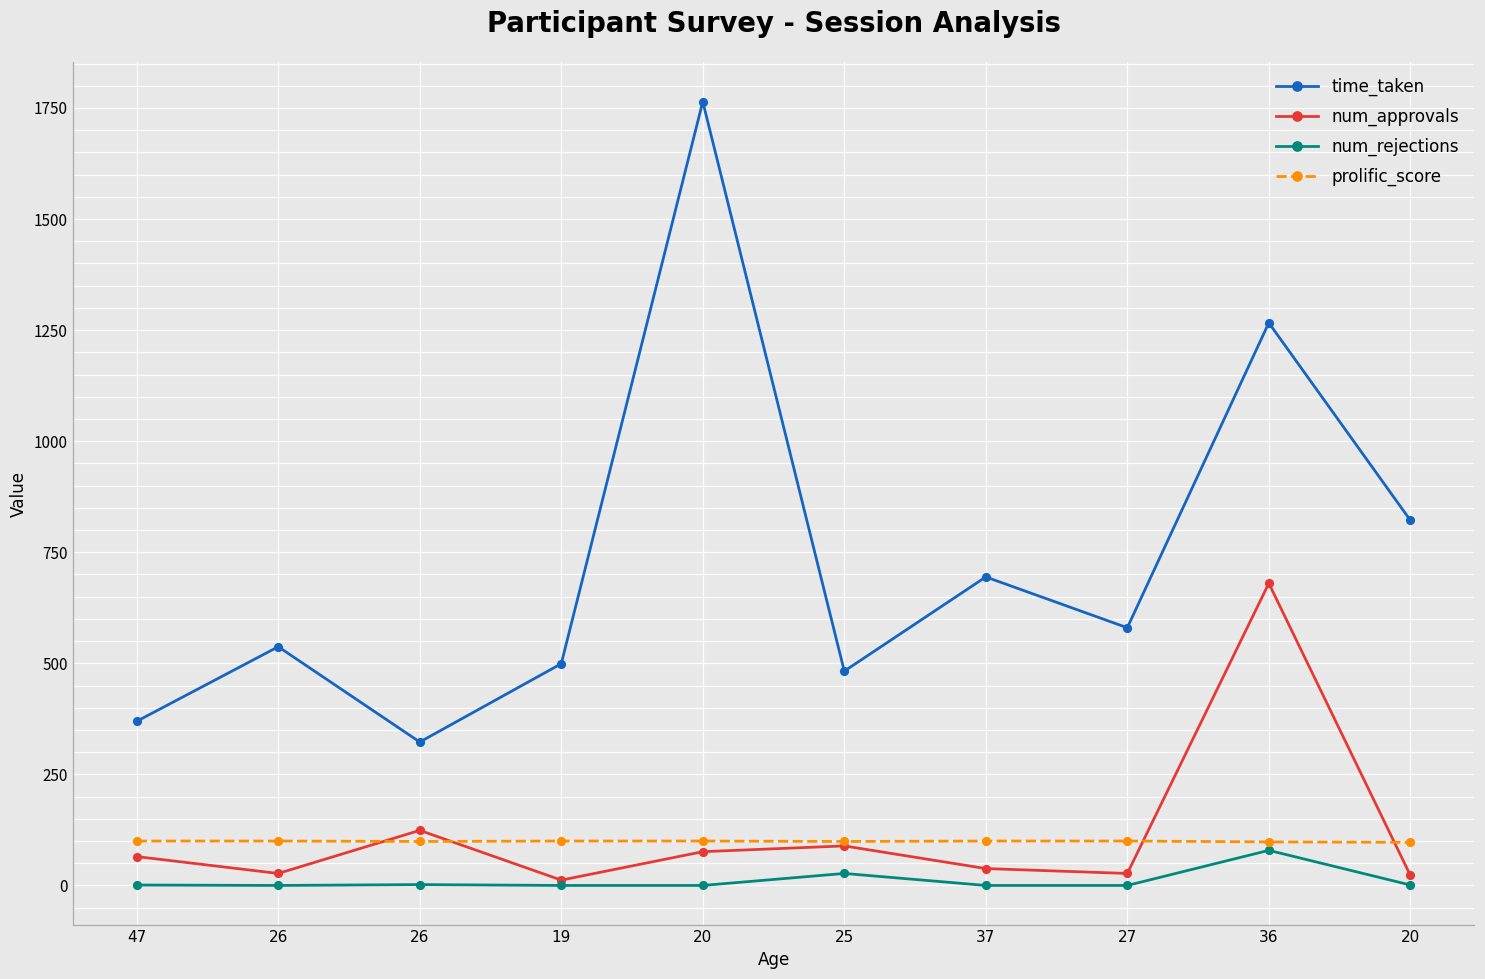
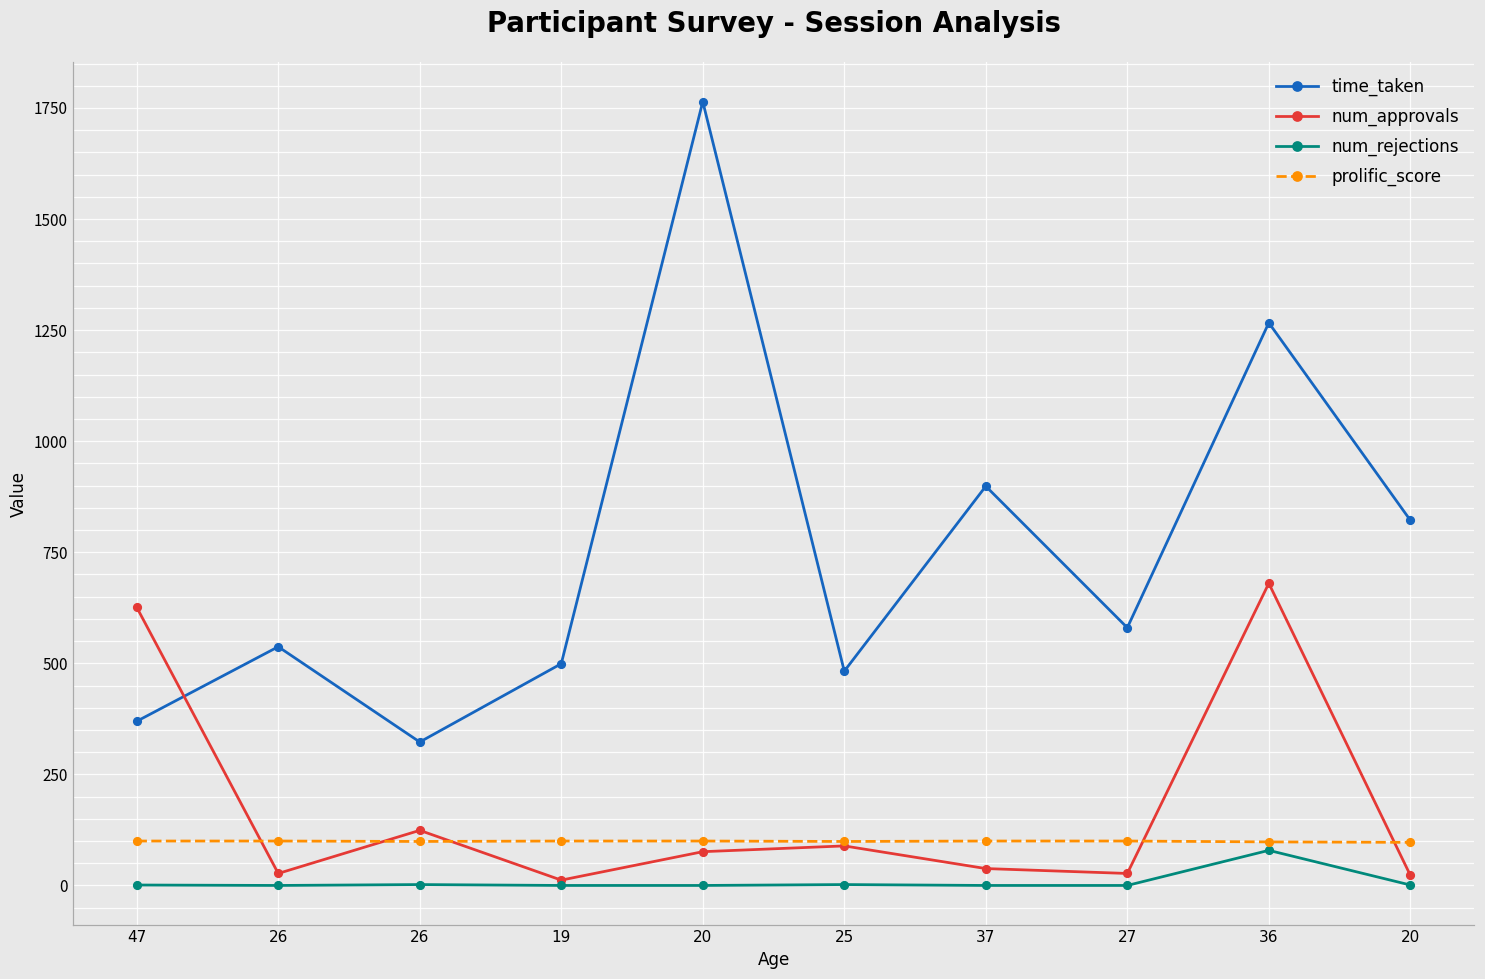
  {
    "time_taken": {
      "47": 370,
      "19": 500,
      "25": 480,
-     "37": 690,
+     "37": 900,
      "27": 580,
      "36": 1270
    },
    "num_approvals": {
-     "47": 70,
+     "47": 630,
      "19": 10,
      "25": 90,
      "37": 40,
      "27": 30,
      "36": 680
    },
    "num_rejections": {
      "47": 0,
      "19": 0,
-     "25": 30,
+     "25": 0,
      "37": 0,
      "27": 0,
      "36": 80
    },
    "prolific_score": {
      "47": 100,
      "19": 100,
      "25": 100,
      "37": 100,
      "27": 100,
      "36": 100
    }
  }
